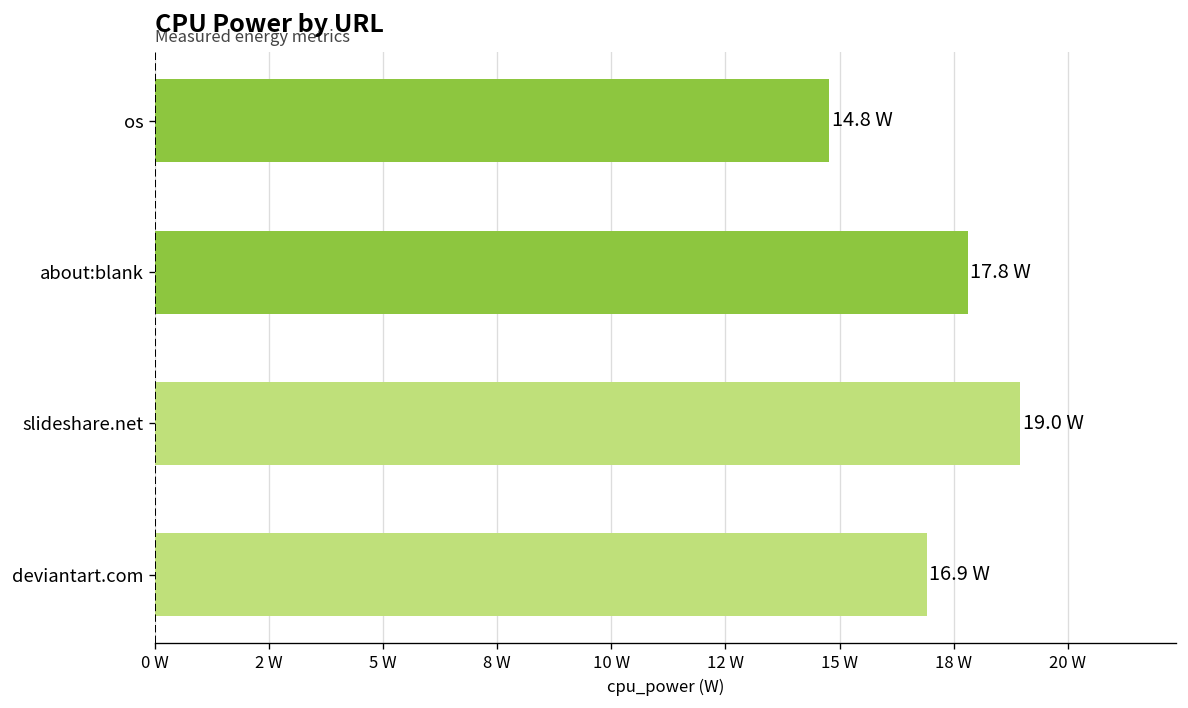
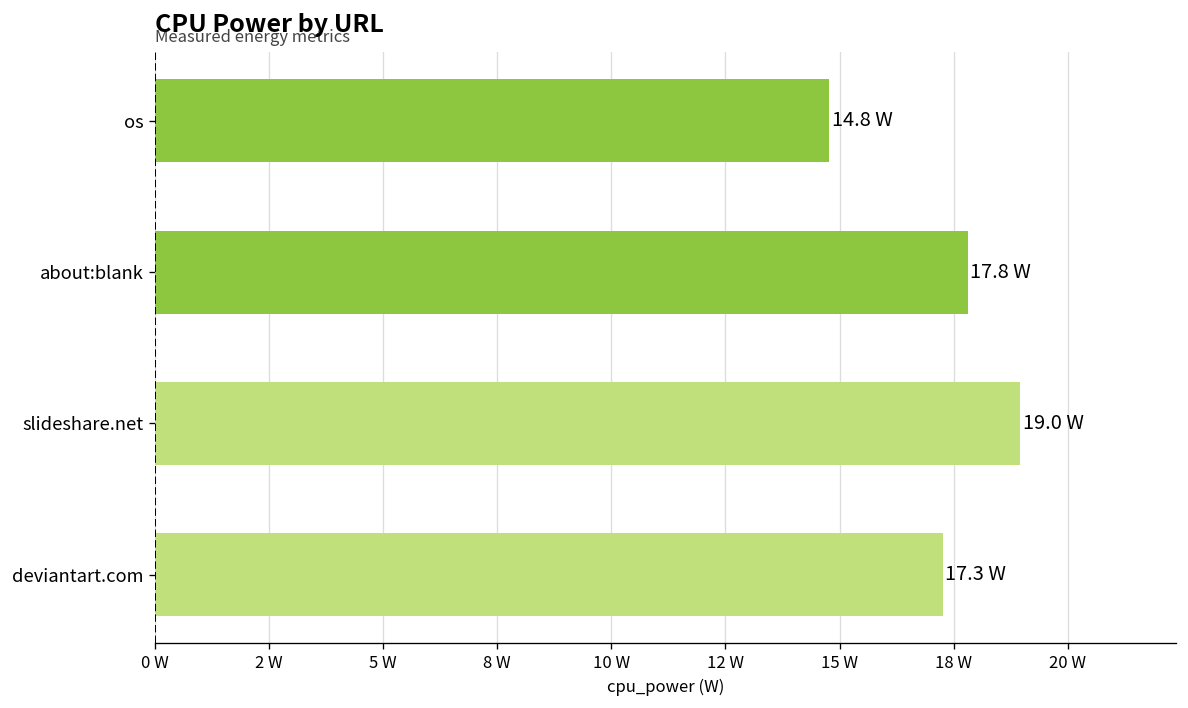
  {
    "os": 14.8,
    "about:blank": 17.8,
    "slideshare.net": 19.0,
-   "deviantart.com": 16.9
+   "deviantart.com": 17.3
  }
